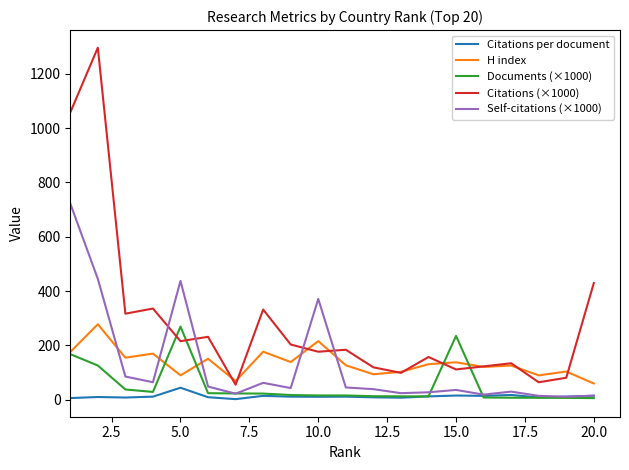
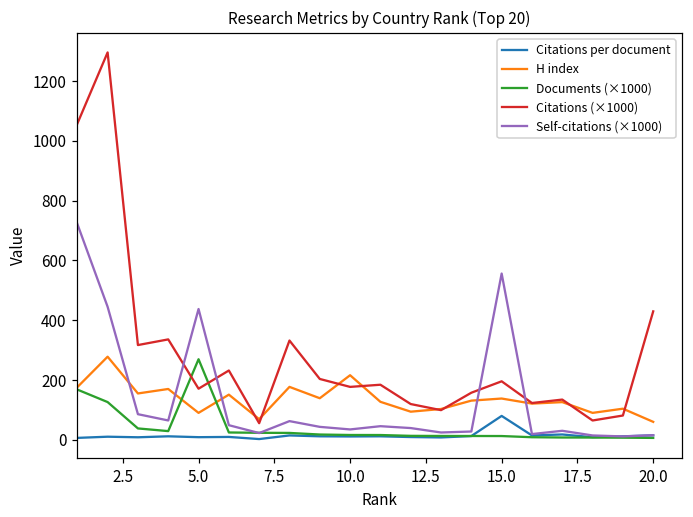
  {
    "Citations per document": {
-     "5.0": 40,
-     "15.0": 20
+     "5.0": 10,
+     "15.0": 80
    },
    "H index": {
      "5.0": 90,
      "10.0": 220,
      "15.0": 140,
      "20.0": 60
    },
    "Documents (×1000)": {
      "5.0": 270,
-     "15.0": 240
+     "15.0": 10
    },
    "Citations (×1000)": {
-     "5.0": 220,
+     "5.0": 170,
      "10.0": 180,
-     "15.0": 110,
+     "15.0": 200,
      "20.0": 430
    },
    "Self-citations (×1000)": {
      "5.0": 440,
-     "10.0": 370,
-     "15.0": 40
+     "10.0": 30,
+     "15.0": 560
    }
  }
